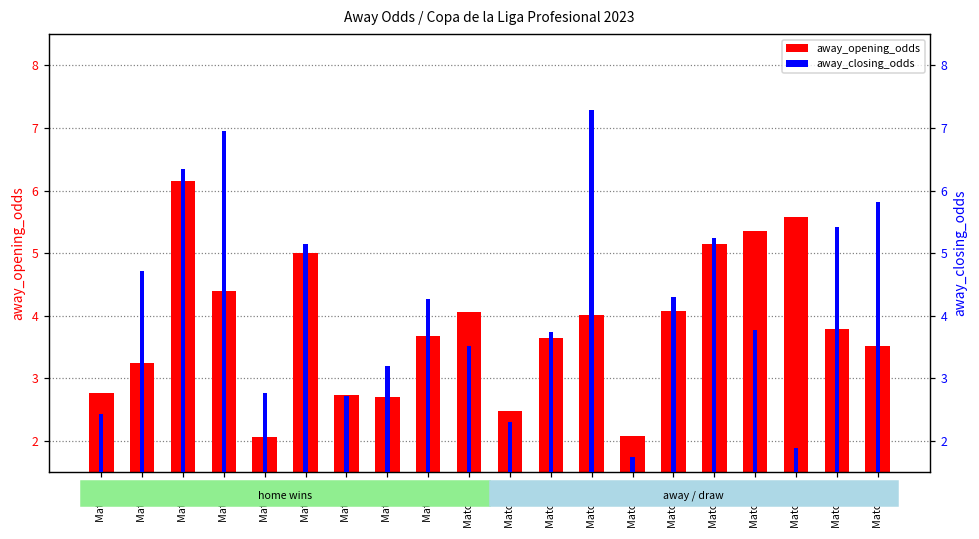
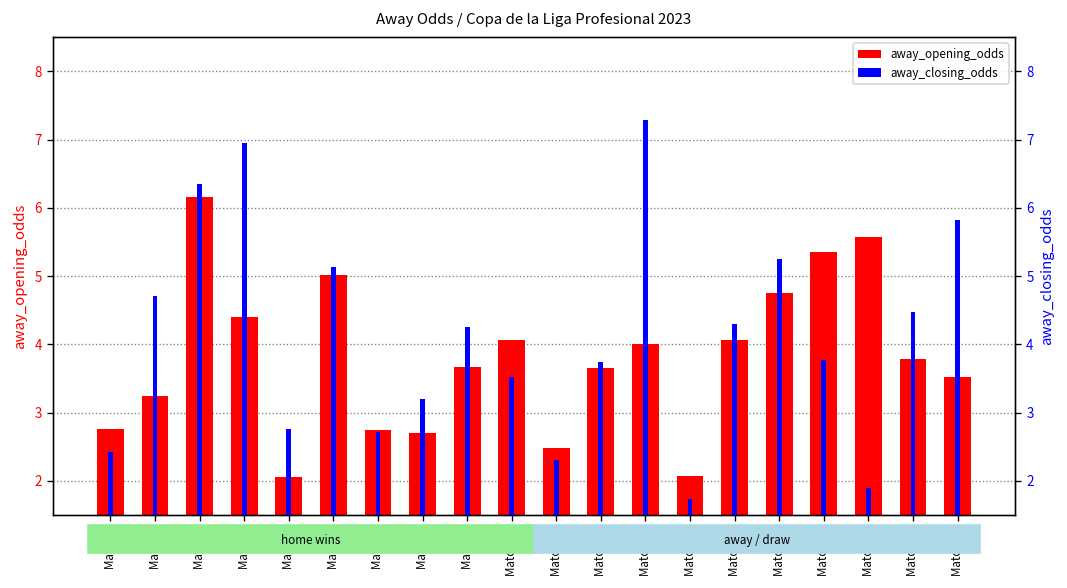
  {
    "away_opening_odds": {
      "Match 1": 2.8,
      "Match 2": 3.3,
      "Match 3": 6.2,
      "Match 4": 4.4,
      "Match 5": 2.1,
      "Match 6": 5.0,
      "Match 7": 2.7,
      "Match 8": 2.7,
      "Match 9": 3.7,
      "Match 10": 4.1,
      "Match 11": 2.5,
      "Match 12": 3.7,
      "Match 13": 4.0,
      "Match 14": 2.1,
      "Match 15": 4.1,
-     "Match 16": 5.2,
+     "Match 16": 4.8,
      "Match 17": 5.4,
      "Match 18": 5.6,
      "Match 19": 3.8,
      "Match 20": 3.5
    },
    "away_closing_odds": {
      "Match 1": 2.4,
      "Match 2": 4.7,
      "Match 3": 6.4,
      "Match 4": 7.0,
      "Match 5": 2.8,
      "Match 6": 5.1,
      "Match 7": 2.7,
      "Match 8": 3.2,
      "Match 9": 4.3,
      "Match 10": 3.5,
      "Match 11": 2.3,
      "Match 12": 3.7,
      "Match 13": 7.3,
      "Match 14": 1.7,
      "Match 15": 4.3,
      "Match 16": 5.3,
      "Match 17": 3.8,
      "Match 18": 1.9,
-     "Match 19": 5.4,
+     "Match 19": 4.5,
      "Match 20": 5.8
    }
  }
